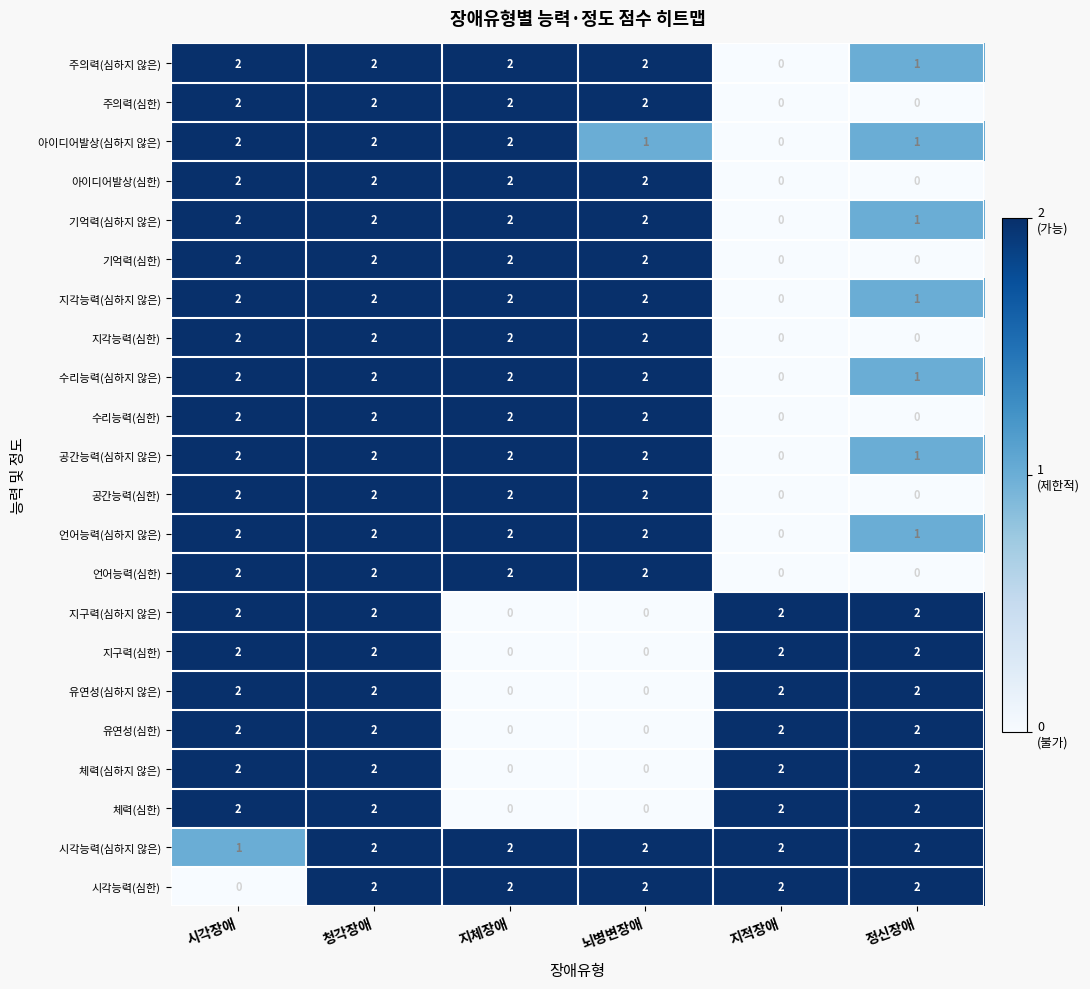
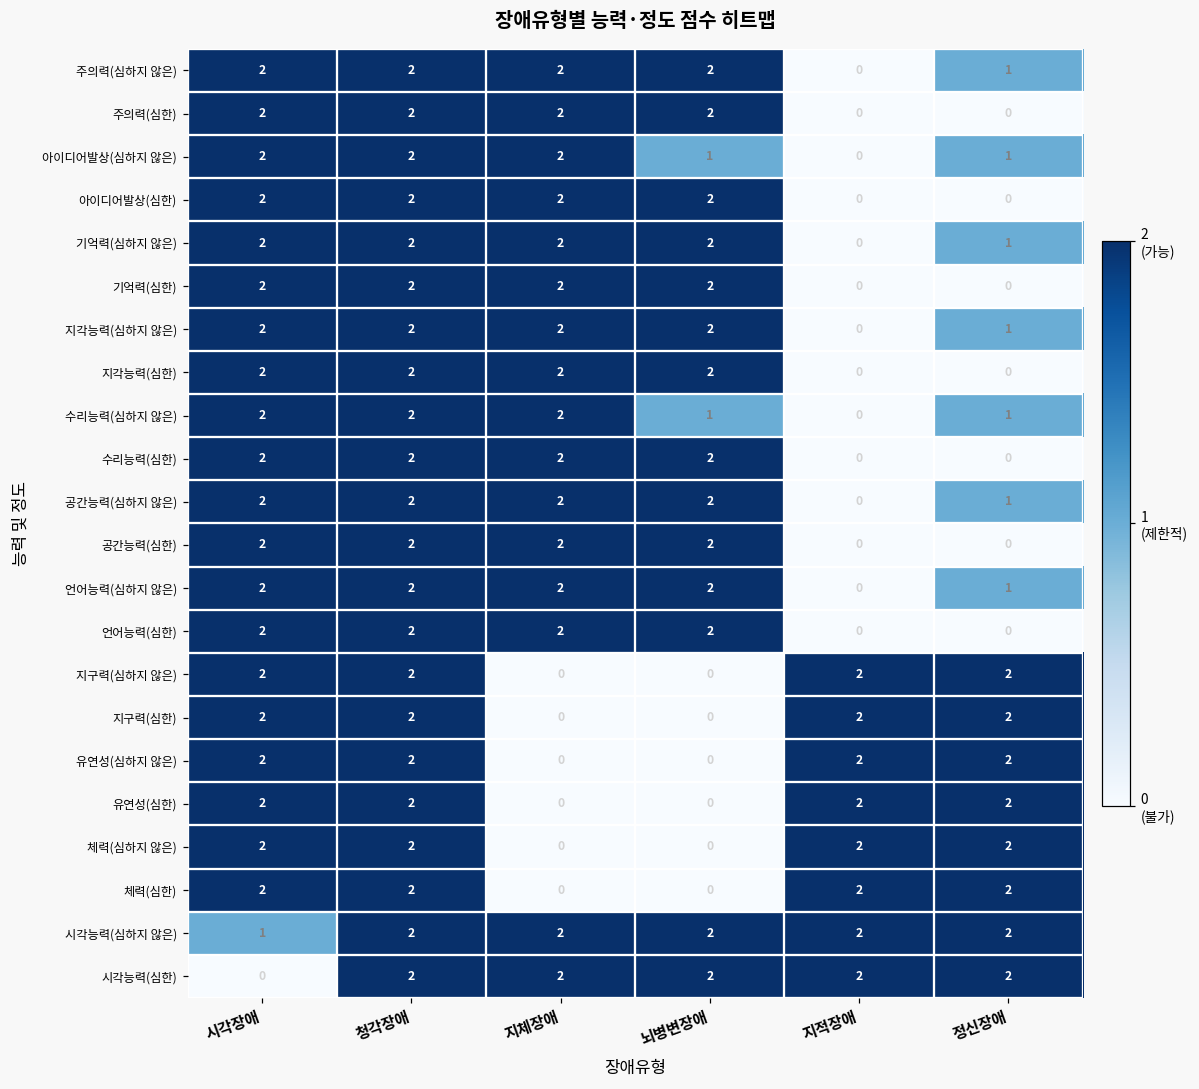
  {
    "주의력(심하지 않은)": {
      "시각장애": 2,
      "청각장애": 2,
      "지체장애": 2,
      "뇌병변장애": 2,
      "정신장애": 1
    },
    "주의력(심한)": {
      "시각장애": 2,
      "청각장애": 2,
      "지체장애": 2,
      "뇌병변장애": 2
    },
    "아이디어발상(심하지 않은)": {
      "시각장애": 2,
      "청각장애": 2,
      "지체장애": 2,
      "뇌병변장애": 1,
      "정신장애": 1
    },
    "아이디어발상(심한)": {
      "시각장애": 2,
      "청각장애": 2,
      "지체장애": 2,
      "뇌병변장애": 2
    },
    "기억력(심하지 않은)": {
      "시각장애": 2,
      "청각장애": 2,
      "지체장애": 2,
      "뇌병변장애": 2,
      "정신장애": 1
    },
    "기억력(심한)": {
      "시각장애": 2,
      "청각장애": 2,
      "지체장애": 2,
      "뇌병변장애": 2
    },
    "지각능력(심하지 않은)": {
      "시각장애": 2,
      "청각장애": 2,
      "지체장애": 2,
      "뇌병변장애": 2,
      "정신장애": 1
    },
    "지각능력(심한)": {
      "시각장애": 2,
      "청각장애": 2,
      "지체장애": 2,
      "뇌병변장애": 2
    },
    "수리능력(심하지 않은)": {
      "시각장애": 2,
      "청각장애": 2,
      "지체장애": 2,
-     "뇌병변장애": 2,
+     "뇌병변장애": 1,
      "정신장애": 1
    },
    "수리능력(심한)": {
      "시각장애": 2,
      "청각장애": 2,
      "지체장애": 2,
      "뇌병변장애": 2
    },
    "공간능력(심하지 않은)": {
      "시각장애": 2,
      "청각장애": 2,
      "지체장애": 2,
      "뇌병변장애": 2,
      "정신장애": 1
    },
    "공간능력(심한)": {
      "시각장애": 2,
      "청각장애": 2,
      "지체장애": 2,
      "뇌병변장애": 2
    },
    "언어능력(심하지 않은)": {
      "시각장애": 2,
      "청각장애": 2,
      "지체장애": 2,
      "뇌병변장애": 2,
      "정신장애": 1
    },
    "언어능력(심한)": {
      "시각장애": 2,
      "청각장애": 2,
      "지체장애": 2,
      "뇌병변장애": 2
    },
    "지구력(심하지 않은)": {
      "시각장애": 2,
      "청각장애": 2,
      "지적장애": 2,
      "정신장애": 2
    },
    "지구력(심한)": {
      "시각장애": 2,
      "청각장애": 2,
      "지적장애": 2,
      "정신장애": 2
    },
    "유연성(심하지 않은)": {
      "시각장애": 2,
      "청각장애": 2,
      "지적장애": 2,
      "정신장애": 2
    },
    "유연성(심한)": {
      "시각장애": 2,
      "청각장애": 2,
      "지적장애": 2,
      "정신장애": 2
    },
    "체력(심하지 않은)": {
      "시각장애": 2,
      "청각장애": 2,
      "지적장애": 2,
      "정신장애": 2
    },
    "체력(심한)": {
      "시각장애": 2,
      "청각장애": 2,
      "지적장애": 2,
      "정신장애": 2
    },
    "시각능력(심하지 않은)": {
      "시각장애": 1,
      "청각장애": 2,
      "지체장애": 2,
      "뇌병변장애": 2,
      "지적장애": 2,
      "정신장애": 2
    },
    "시각능력(심한)": {
      "청각장애": 2,
      "지체장애": 2,
      "뇌병변장애": 2,
      "지적장애": 2,
      "정신장애": 2
    }
  }
